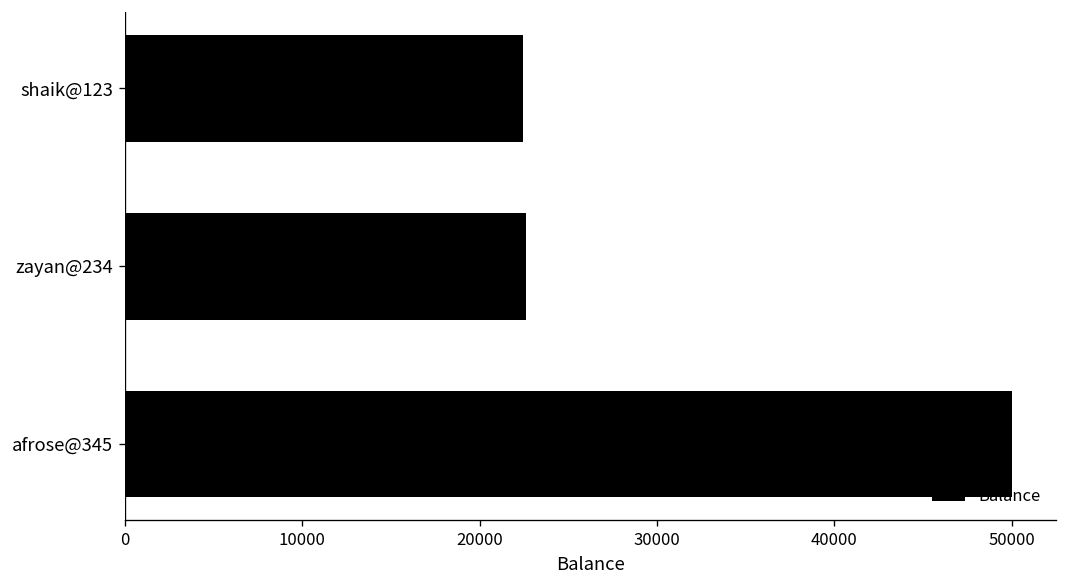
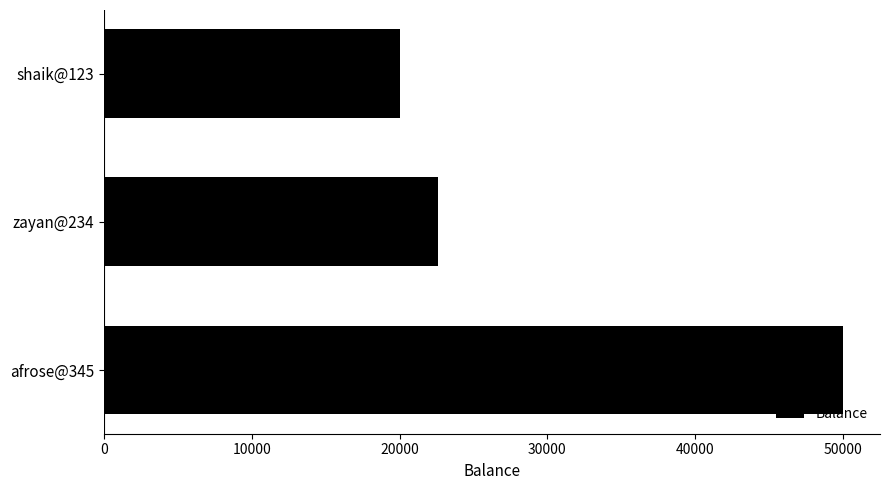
  {
-   "shaik@123": 22500,
+   "shaik@123": 20000,
    "zayan@234": 22600,
    "afrose@345": 50000
  }
